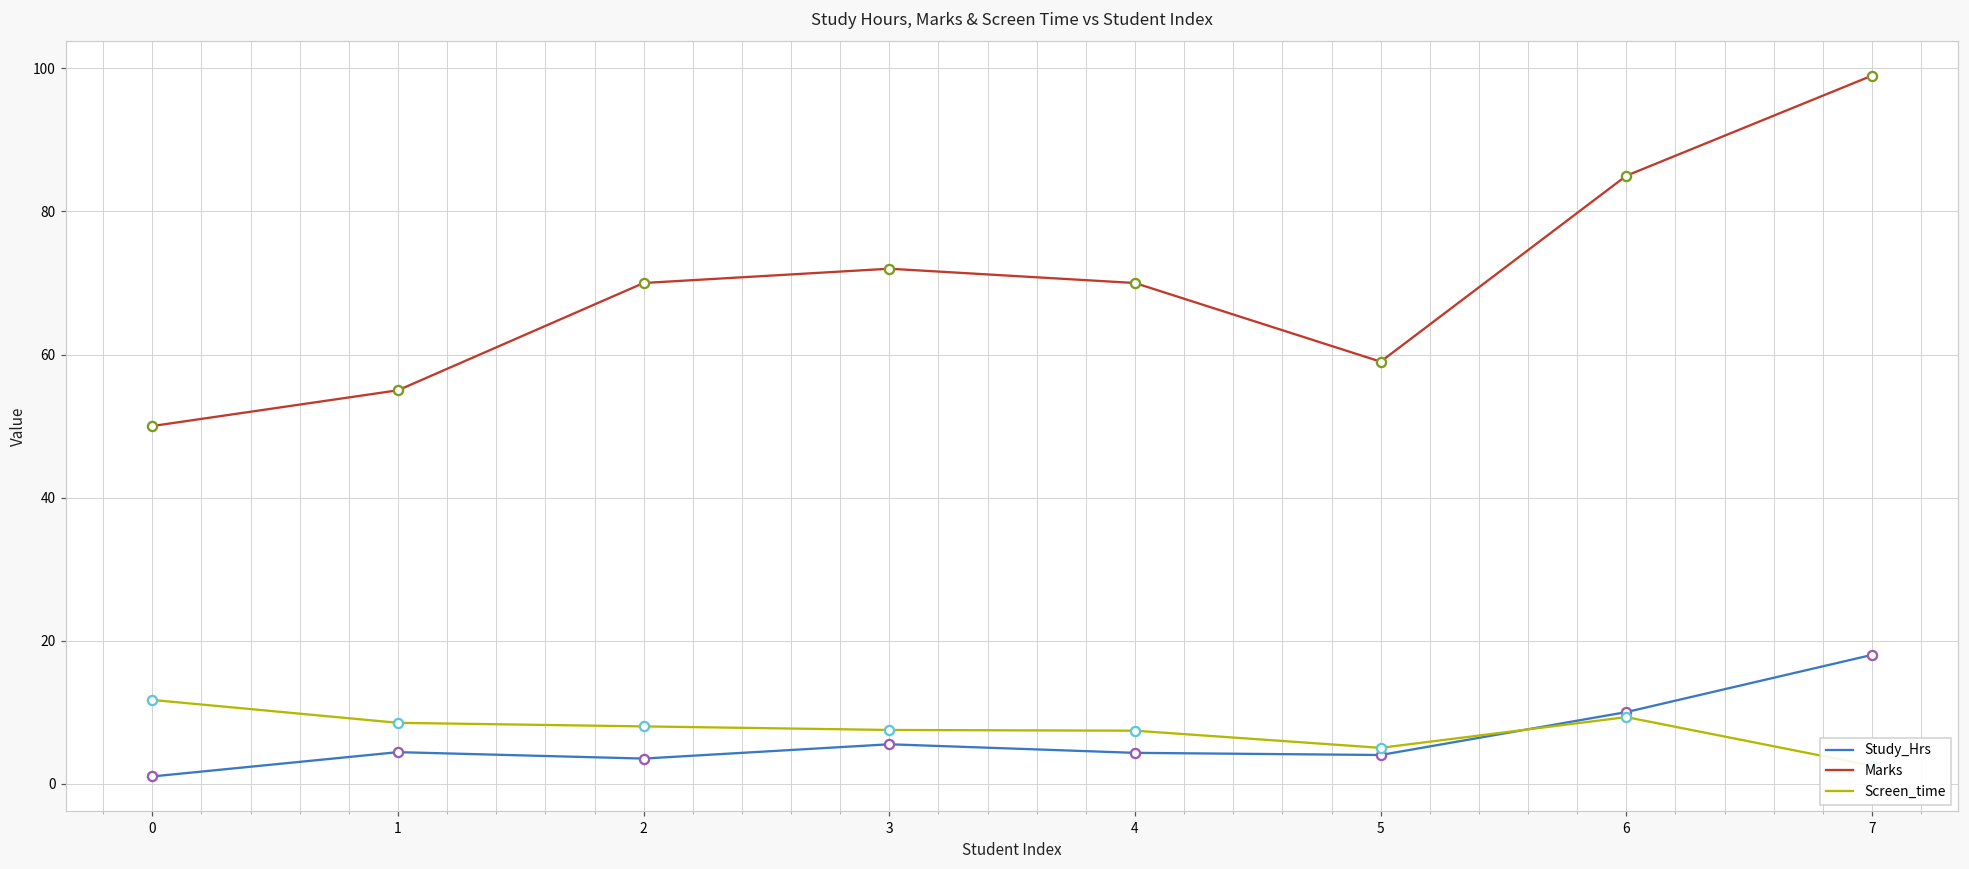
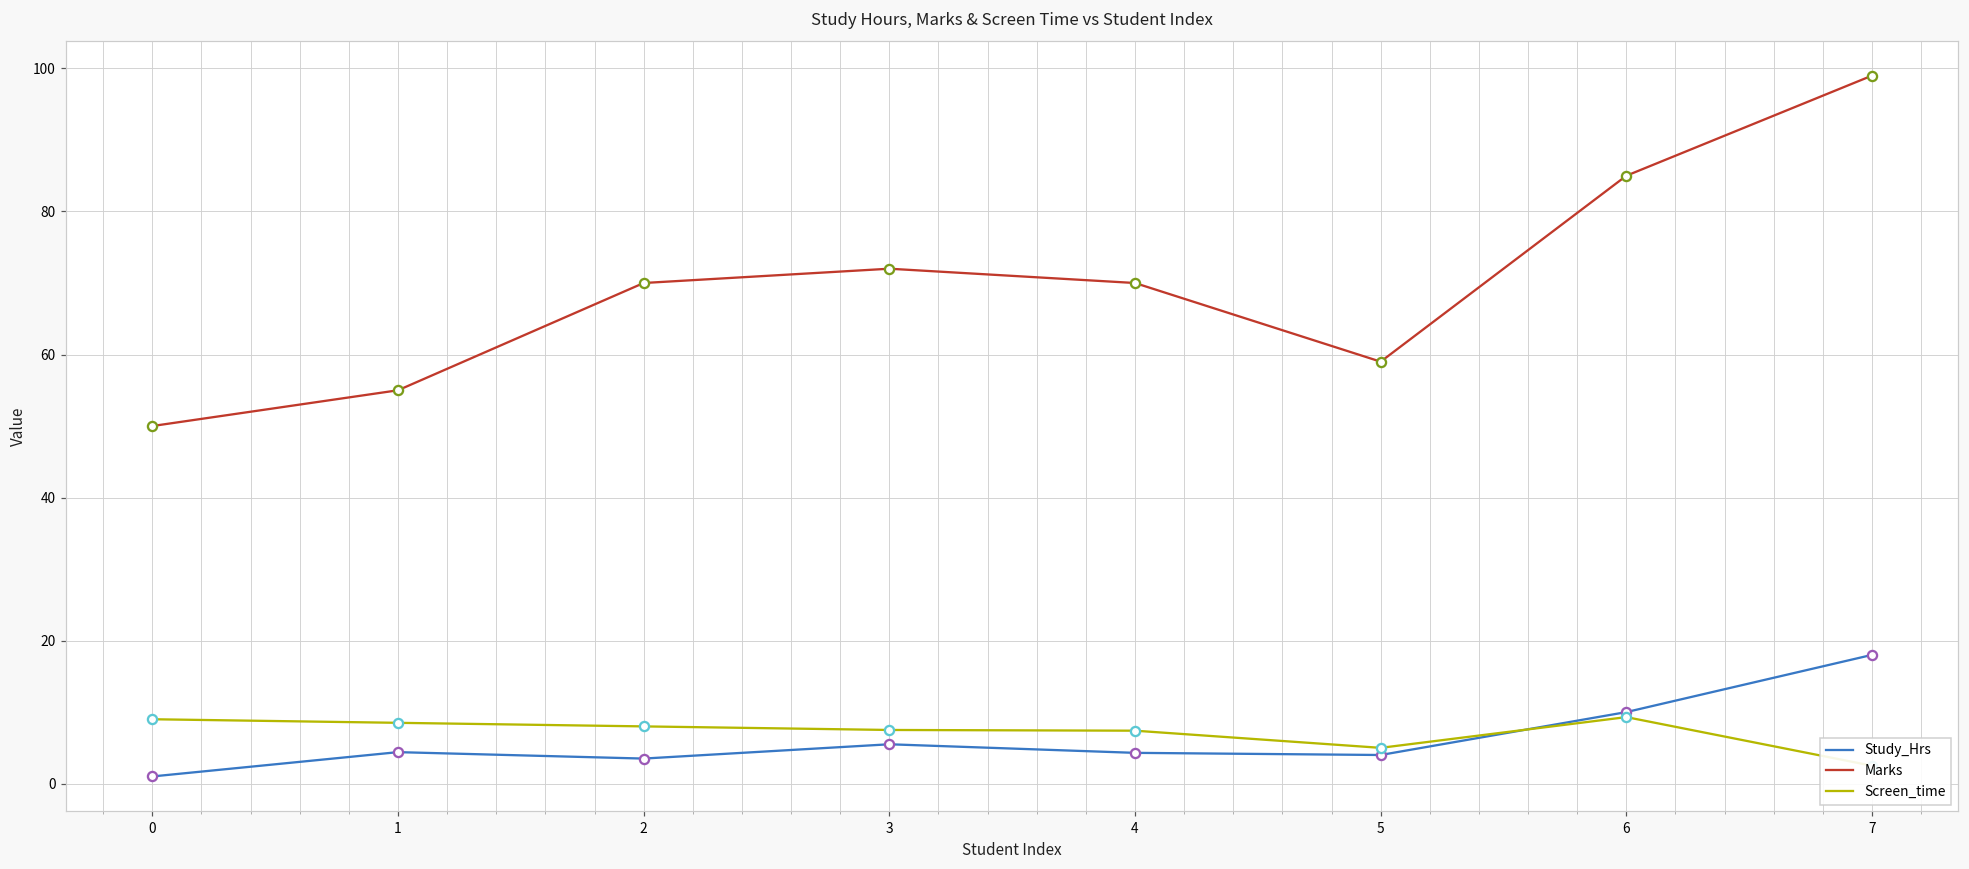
  {
    "Study_Hrs": {
      "0": 1,
      "1": 4,
      "2": 4,
      "3": 6,
      "4": 4,
      "5": 4,
      "6": 10,
      "7": 18
    },
    "Marks": {
      "0": 50,
      "1": 55,
      "2": 70,
      "3": 72,
      "4": 70,
      "5": 59,
      "6": 85,
      "7": 99
    },
    "Screen_time": {
-     "0": 12,
+     "0": 9,
      "1": 9,
      "2": 8,
      "3": 8,
      "4": 7,
      "5": 5,
      "6": 9
    }
  }
